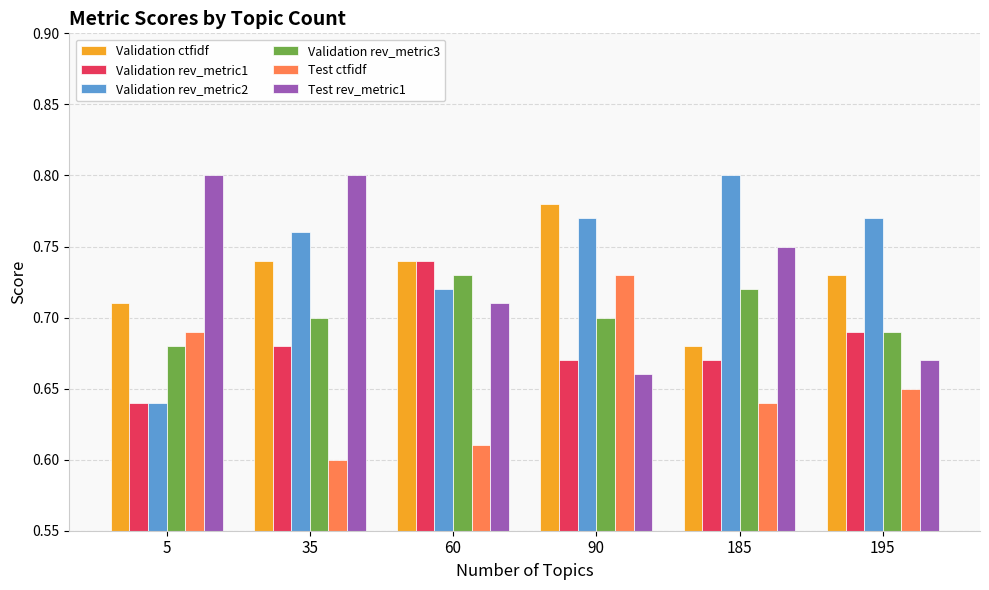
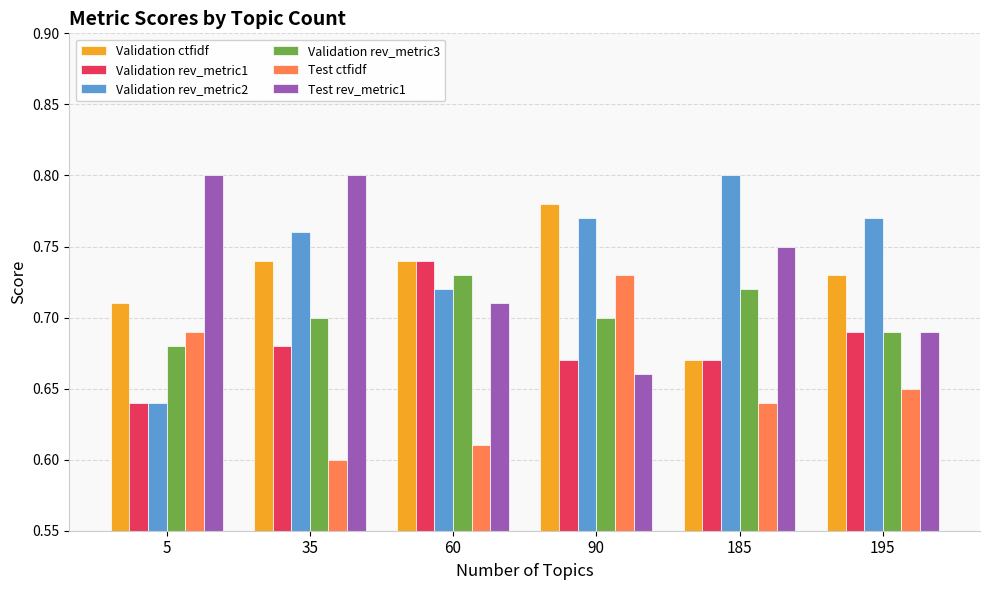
  {
    "Validation ctfidf": {
      "5": 0.71,
      "35": 0.74,
      "60": 0.74,
      "90": 0.78,
-     "185": 0.68,
+     "185": 0.67,
      "195": 0.73
    },
    "Validation rev_metric1": {
      "5": 0.64,
      "35": 0.68,
      "60": 0.74,
      "90": 0.67,
      "185": 0.67,
      "195": 0.69
    },
    "Validation rev_metric2": {
      "5": 0.64,
      "35": 0.76,
      "60": 0.72,
      "90": 0.77,
      "185": 0.80,
      "195": 0.77
    },
    "Validation rev_metric3": {
      "5": 0.68,
      "35": 0.70,
      "60": 0.73,
      "90": 0.70,
      "185": 0.72,
      "195": 0.69
    },
    "Test ctfidf": {
      "5": 0.69,
      "35": 0.60,
      "60": 0.61,
      "90": 0.73,
      "185": 0.64,
      "195": 0.65
    },
    "Test rev_metric1": {
      "5": 0.80,
      "35": 0.80,
      "60": 0.71,
      "90": 0.66,
      "185": 0.75,
-     "195": 0.67
+     "195": 0.69
    }
  }
